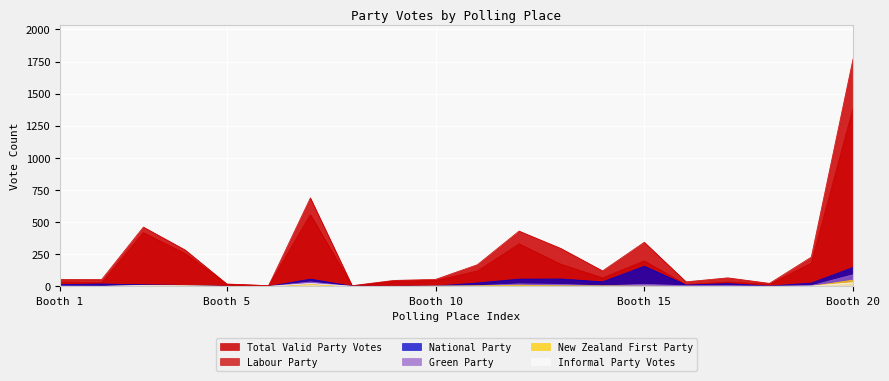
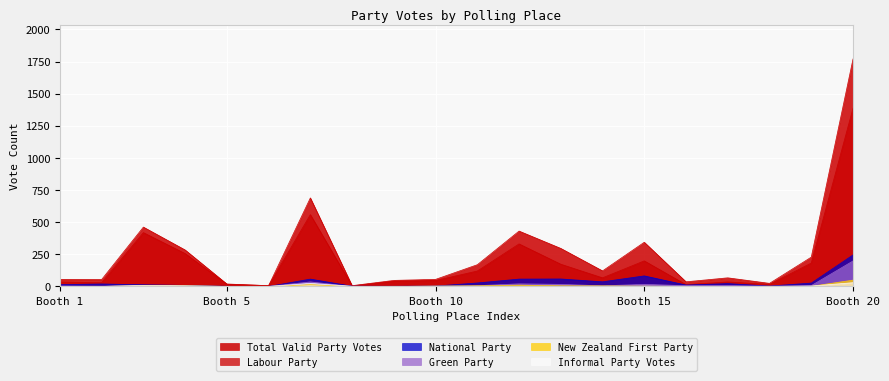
  {
    "National Party": {
-     "Booth 15": 160,
-     "Booth 20": 150
+     "Booth 15": 80,
+     "Booth 20": 250
    },
    "Green Party": {
-     "Booth 20": 90
+     "Booth 20": 200
    }
  }
